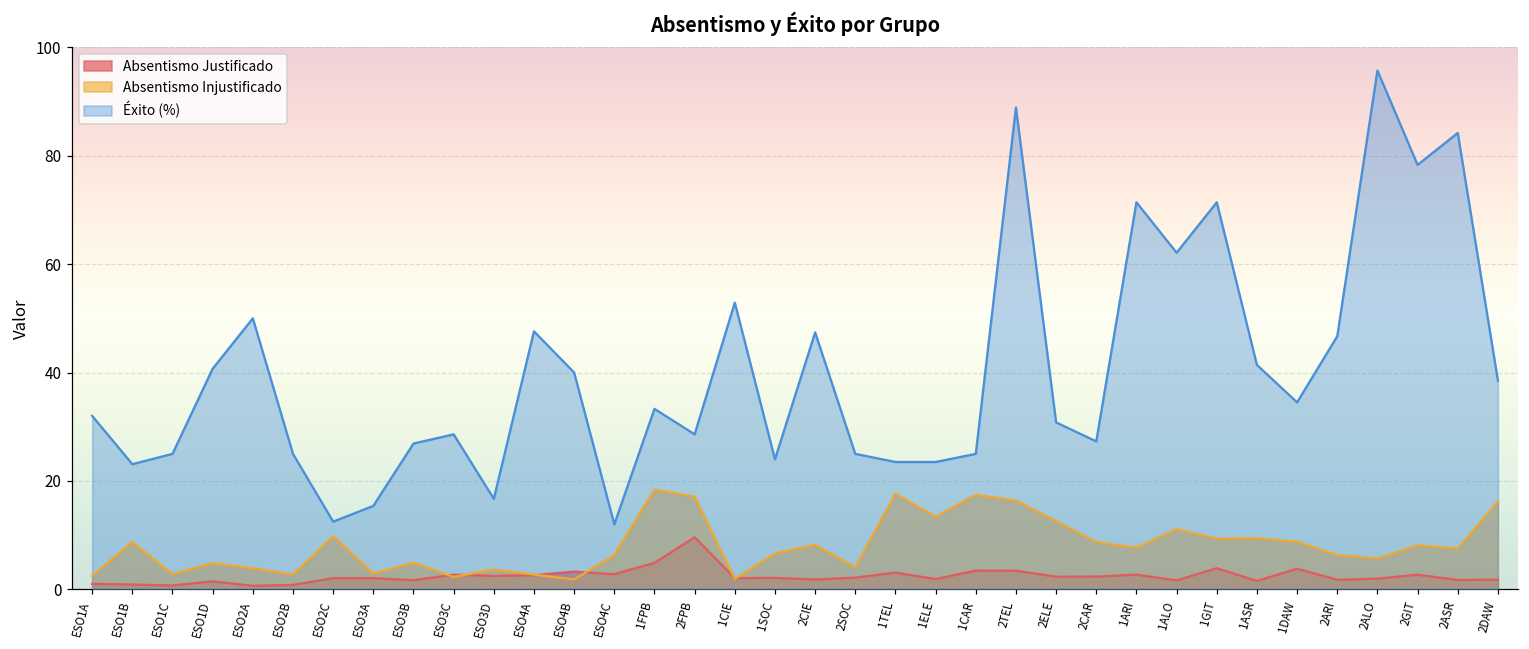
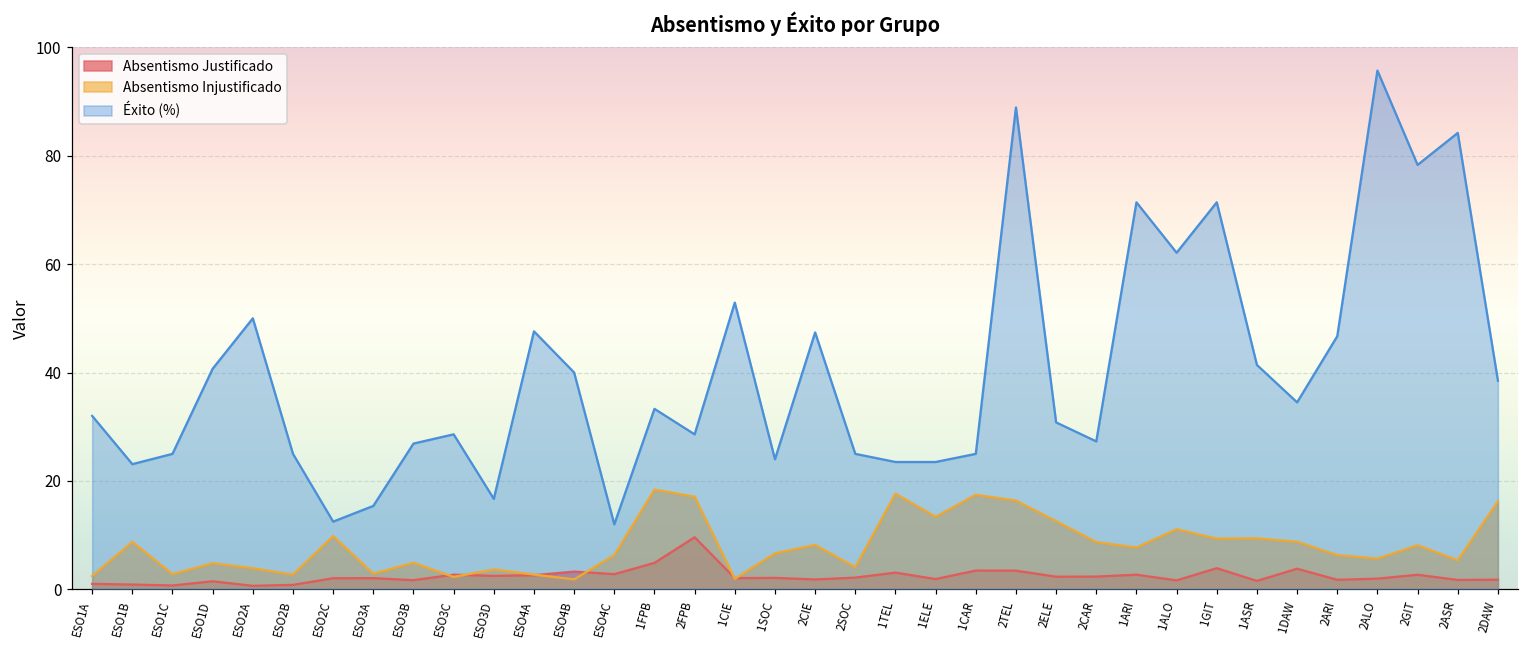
  {
    "Absentismo Justificado": {
      "ESO1A": 1,
      "ESO1B": 1,
      "ESO1C": 1,
      "ESO1D": 1,
      "ESO2A": 1,
      "ESO2B": 1,
      "ESO2C": 2,
      "ESO3A": 2,
      "ESO3B": 2,
      "ESO3D": 2,
      "ESO4B": 3,
      "ESO4C": 3,
      "1FPB": 5,
      "2FPB": 10,
      "1SOC": 2,
      "2CIE": 2,
      "2SOC": 2,
      "1TEL": 3,
      "1ELE": 2,
      "1CAR": 3,
      "2TEL": 3,
      "2ELE": 2,
      "2CAR": 2,
      "1ARI": 3,
      "1ALO": 2,
      "1GIT": 4,
      "1ASR": 2,
      "1DAW": 4,
      "2ARI": 2,
      "2ALO": 2,
      "2GIT": 3,
      "2ASR": 2,
      "2DAW": 2
    },
    "Absentismo Injustificado": {
      "ESO1A": 2,
      "ESO1B": 9,
      "ESO1C": 3,
      "ESO1D": 5,
      "ESO2A": 4,
      "ESO2B": 3,
      "ESO2C": 10,
      "ESO3A": 3,
      "ESO3B": 5,
      "ESO3D": 4,
      "ESO4B": 2,
      "ESO4C": 6,
      "1FPB": 18,
      "2FPB": 17,
      "1SOC": 7,
      "2CIE": 8,
      "2SOC": 4,
      "1TEL": 18,
      "1ELE": 13,
      "1CAR": 17,
      "2TEL": 16,
      "2ELE": 13,
      "2CAR": 9,
      "1ARI": 8,
      "1ALO": 11,
      "1GIT": 9,
      "1ASR": 9,
      "1DAW": 9,
      "2ARI": 6,
      "2ALO": 6,
      "2GIT": 8,
-     "2ASR": 8,
+     "2ASR": 5,
      "2DAW": 16
    },
    "Éxito (%)": {
      "ESO1A": 32,
      "ESO1B": 23,
      "ESO1C": 25,
      "ESO1D": 41,
      "ESO2A": 50,
      "ESO2B": 25,
      "ESO2C": 13,
      "ESO3A": 15,
      "ESO3B": 27,
      "ESO3C": 29,
      "ESO3D": 17,
      "ESO4A": 48,
      "ESO4B": 40,
      "ESO4C": 12,
      "1FPB": 33,
      "2FPB": 29,
      "1CIE": 53,
      "1SOC": 24,
      "2CIE": 47,
      "2SOC": 25,
      "1TEL": 24,
      "1ELE": 24,
      "1CAR": 25,
      "2TEL": 89,
      "2ELE": 31,
      "2CAR": 27,
      "1ARI": 71,
      "1ALO": 62,
      "1GIT": 71,
      "1ASR": 41,
      "1DAW": 35,
      "2ARI": 47,
      "2ALO": 96,
      "2GIT": 78,
      "2ASR": 84,
      "2DAW": 39
    }
  }
